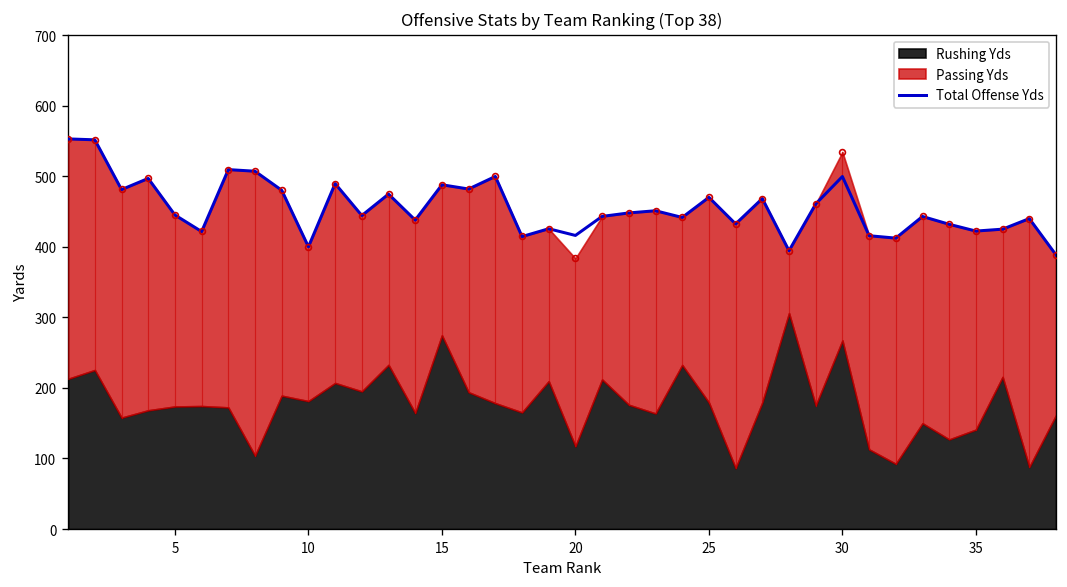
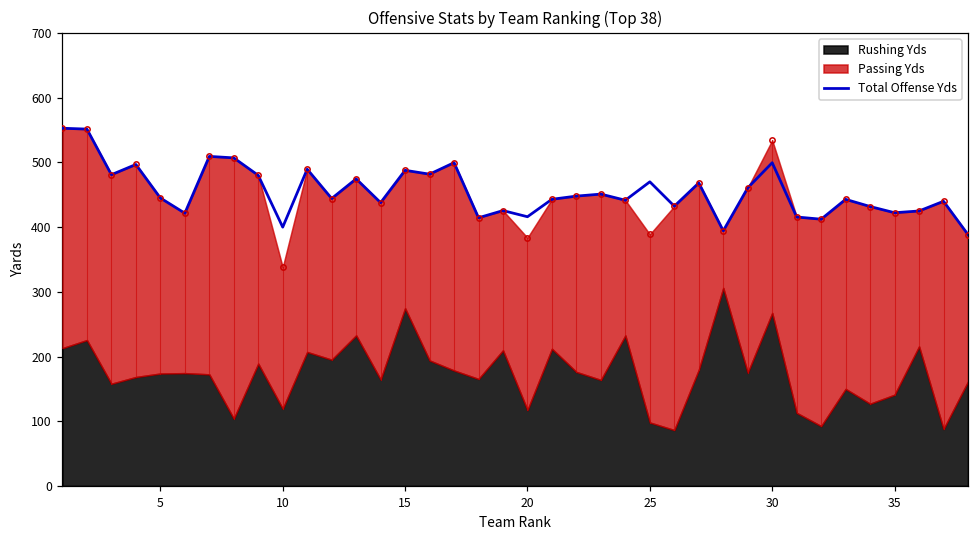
  {
    "Rushing Yds": {
-     "10": 180,
-     "25": 180
+     "10": 120,
+     "25": 100
    },
    "Total Offense Yds": {
      "20": 420,
      "30": 500
    }
  }
